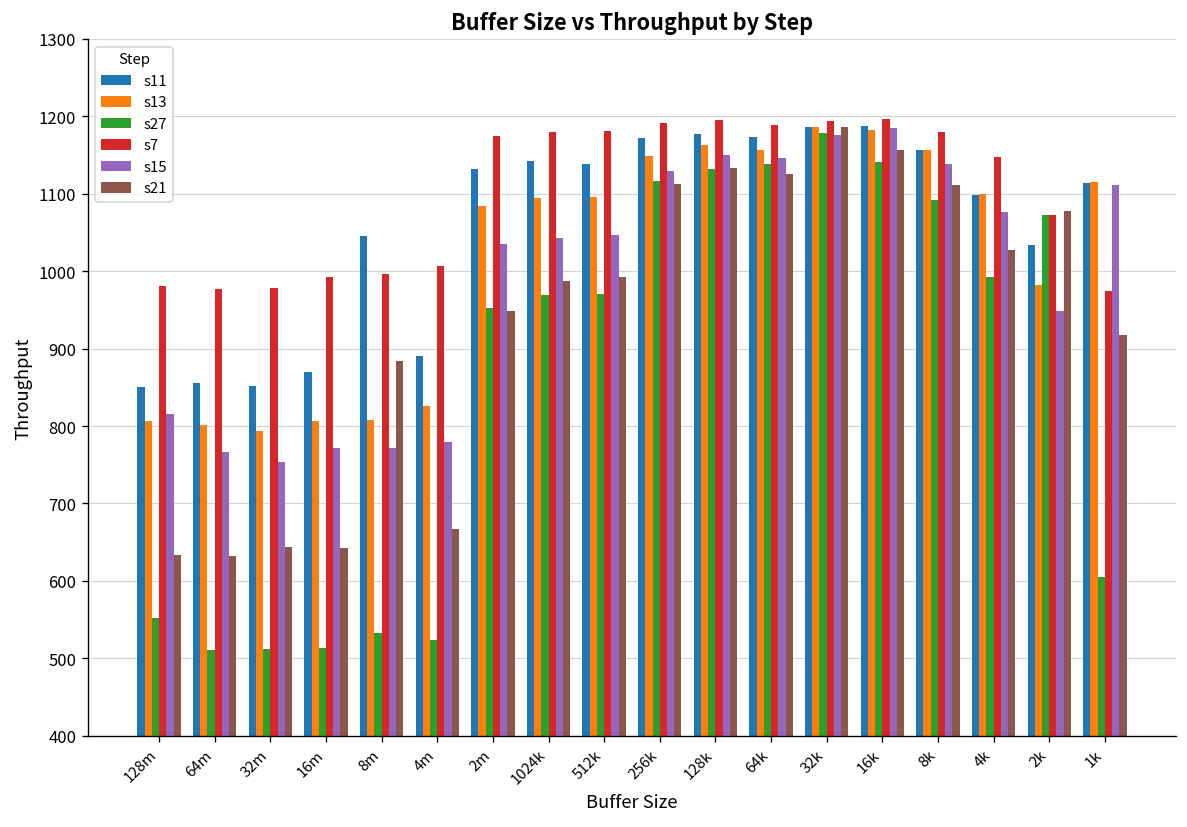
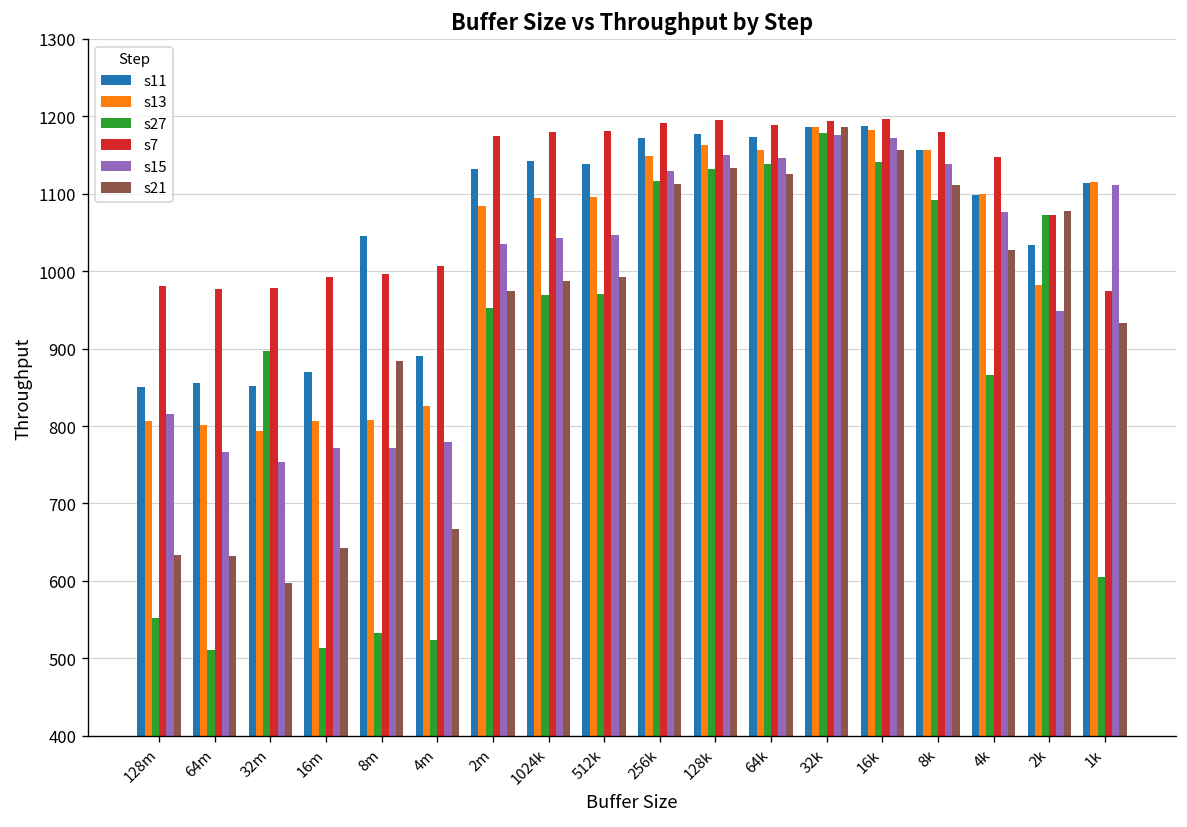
  {
    "s11": {
      "128m": 850,
      "64m": 860,
      "32m": 850,
      "16m": 870,
      "8m": 1050,
      "4m": 890,
      "2m": 1130,
      "1024k": 1140,
      "512k": 1140,
      "256k": 1170,
      "128k": 1180,
      "64k": 1170,
      "32k": 1190,
      "16k": 1190,
      "8k": 1160,
      "4k": 1100,
      "2k": 1030,
      "1k": 1110
    },
    "s13": {
      "128m": 810,
      "64m": 800,
      "32m": 790,
      "16m": 810,
      "8m": 810,
      "4m": 830,
      "2m": 1080,
      "1024k": 1090,
      "512k": 1100,
      "256k": 1150,
      "128k": 1160,
      "64k": 1160,
      "32k": 1190,
      "16k": 1180,
      "8k": 1160,
      "4k": 1100,
      "2k": 980,
      "1k": 1120
    },
    "s27": {
      "128m": 550,
      "64m": 510,
-     "32m": 510,
+     "32m": 900,
      "16m": 510,
      "8m": 530,
      "4m": 520,
      "2m": 950,
      "1024k": 970,
      "512k": 970,
      "256k": 1120,
      "128k": 1130,
      "64k": 1140,
      "32k": 1180,
      "16k": 1140,
      "8k": 1090,
-     "4k": 990,
+     "4k": 870,
      "2k": 1070,
      "1k": 610
    },
    "s7": {
      "128m": 980,
      "64m": 980,
      "32m": 980,
      "16m": 990,
      "8m": 1000,
      "4m": 1010,
      "2m": 1180,
      "1024k": 1180,
      "512k": 1180,
      "256k": 1190,
      "128k": 1200,
      "64k": 1190,
      "32k": 1190,
      "16k": 1200,
      "8k": 1180,
      "4k": 1150,
      "2k": 1070,
      "1k": 970
    },
    "s15": {
      "128m": 820,
      "64m": 770,
      "32m": 750,
      "16m": 770,
      "8m": 770,
      "4m": 780,
      "2m": 1040,
      "1024k": 1040,
      "512k": 1050,
      "256k": 1130,
      "128k": 1150,
      "64k": 1150,
      "32k": 1180,
-     "16k": 1190,
+     "16k": 1170,
      "8k": 1140,
      "4k": 1080,
      "2k": 950,
      "1k": 1110
    },
    "s21": {
      "128m": 630,
      "64m": 630,
-     "32m": 640,
+     "32m": 600,
      "16m": 640,
      "8m": 880,
      "4m": 670,
-     "2m": 950,
+     "2m": 980,
      "1024k": 990,
      "512k": 990,
      "256k": 1110,
      "128k": 1130,
      "64k": 1130,
      "32k": 1190,
      "16k": 1160,
      "8k": 1110,
      "4k": 1030,
      "2k": 1080,
-     "1k": 920
+     "1k": 930
    }
  }
